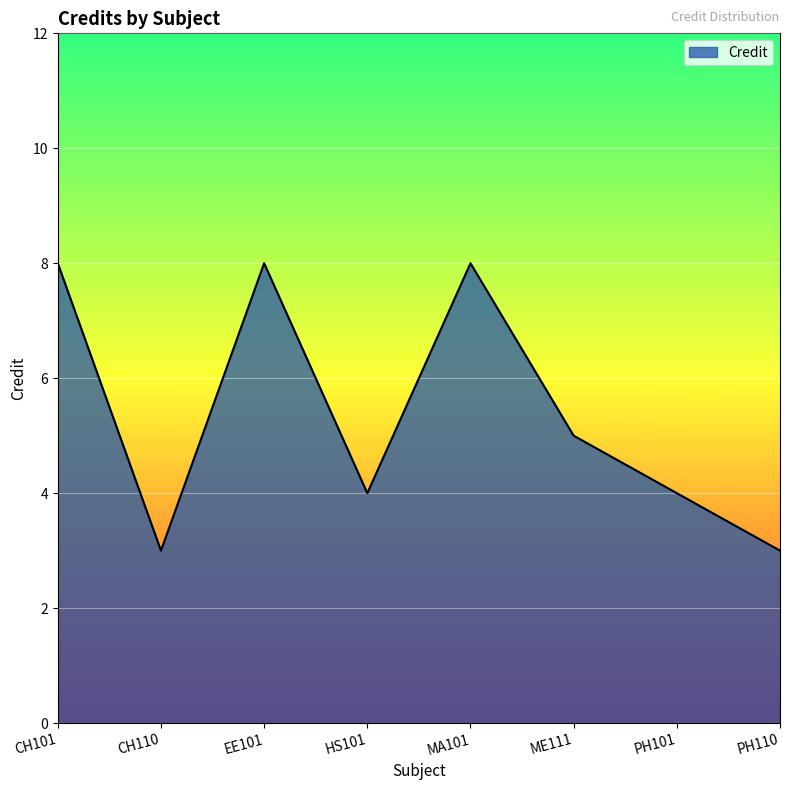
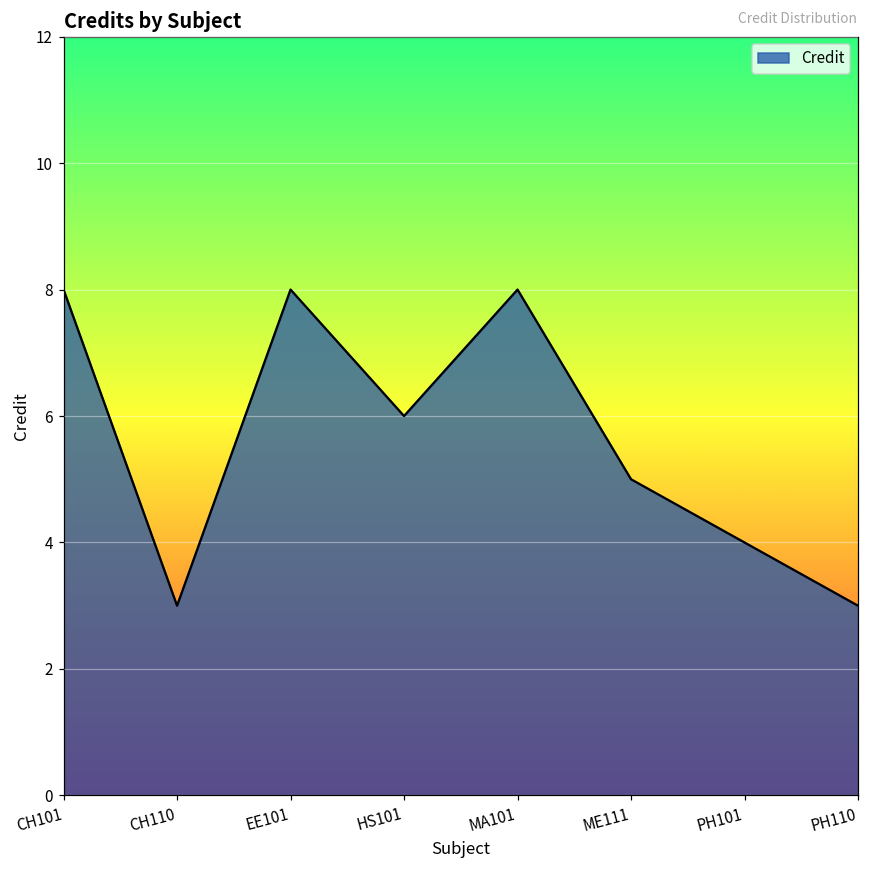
  {
    "CH101": 8,
    "CH110": 3,
    "EE101": 8,
-   "HS101": 4,
+   "HS101": 6,
    "MA101": 8,
    "ME111": 5,
    "PH101": 4,
    "PH110": 3
  }
